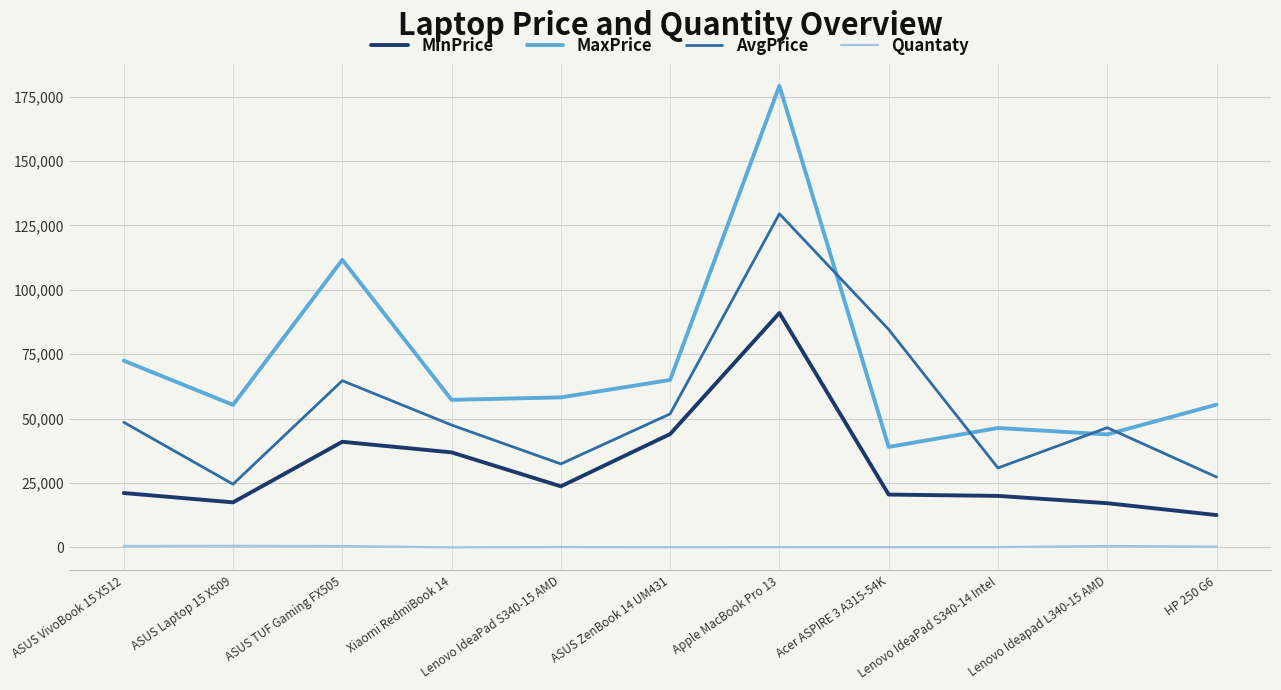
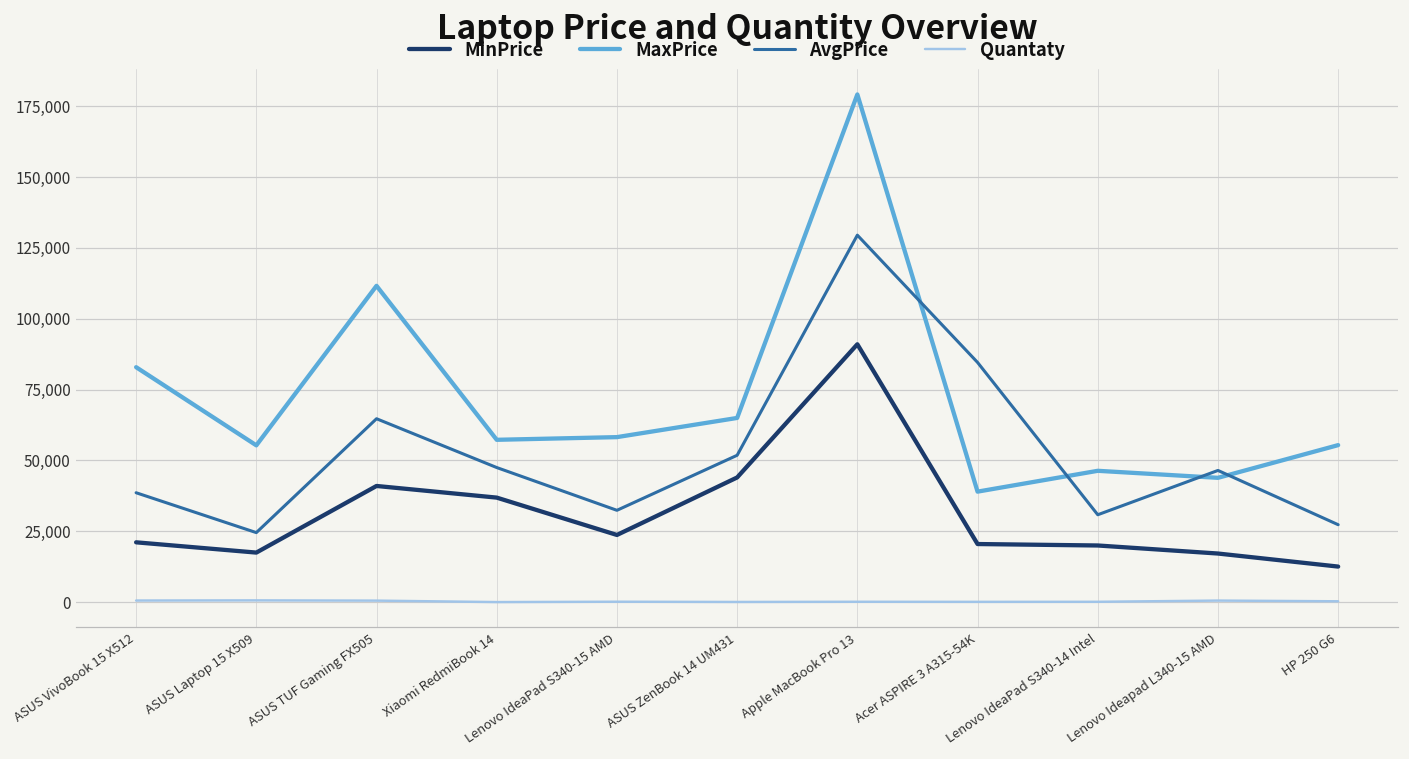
  {
    "MinPrice": {
      "ASUS VivoBook 15 X512": "21,000",
      "ASUS Laptop 15 X509": "17,000",
      "ASUS TUF Gaming FX505": "41,000",
      "Xiaomi RedmiBook 14": "37,000",
      "Lenovo IdeaPad S340-15 AMD": "24,000",
      "ASUS ZenBook 14 UM431": "44,000",
      "Apple MacBook Pro 13": "91,000",
      "Acer ASPIRE 3 A315-54K": "21,000",
      "Lenovo IdeaPad S340-14 Intel": "20,000",
      "Lenovo Ideapad L340-15 AMD": "17,000",
      "HP 250 G6": "13,000"
    },
    "MaxPrice": {
-     "ASUS VivoBook 15 X512": "72,000",
+     "ASUS VivoBook 15 X512": "83,000",
      "ASUS Laptop 15 X509": "55,000",
      "ASUS TUF Gaming FX505": "112,000",
      "Xiaomi RedmiBook 14": "57,000",
      "Lenovo IdeaPad S340-15 AMD": "58,000",
      "ASUS ZenBook 14 UM431": "65,000",
      "Apple MacBook Pro 13": "179,000",
      "Acer ASPIRE 3 A315-54K": "39,000",
      "Lenovo IdeaPad S340-14 Intel": "46,000",
      "Lenovo Ideapad L340-15 AMD": "44,000",
      "HP 250 G6": "55,000"
    },
    "AvgPrice": {
-     "ASUS VivoBook 15 X512": "49,000",
+     "ASUS VivoBook 15 X512": "39,000",
      "ASUS Laptop 15 X509": "25,000",
      "ASUS TUF Gaming FX505": "65,000",
      "Xiaomi RedmiBook 14": "47,000",
      "Lenovo IdeaPad S340-15 AMD": "32,000",
      "ASUS ZenBook 14 UM431": "52,000",
      "Apple MacBook Pro 13": "129,000",
      "Acer ASPIRE 3 A315-54K": "85,000",
      "Lenovo IdeaPad S340-14 Intel": "31,000",
      "Lenovo Ideapad L340-15 AMD": "46,000",
      "HP 250 G6": "27,000"
    },
    "Quantaty": {
      "ASUS VivoBook 15 X512": "1,000",
      "ASUS Laptop 15 X509": "1,000",
      "ASUS TUF Gaming FX505": "1,000",
      "Xiaomi RedmiBook 14": "0",
      "Lenovo IdeaPad S340-15 AMD": "0",
      "ASUS ZenBook 14 UM431": "0",
      "Apple MacBook Pro 13": "0",
      "Acer ASPIRE 3 A315-54K": "0",
      "Lenovo IdeaPad S340-14 Intel": "0",
      "Lenovo Ideapad L340-15 AMD": "1,000",
      "HP 250 G6": "0"
    }
  }
